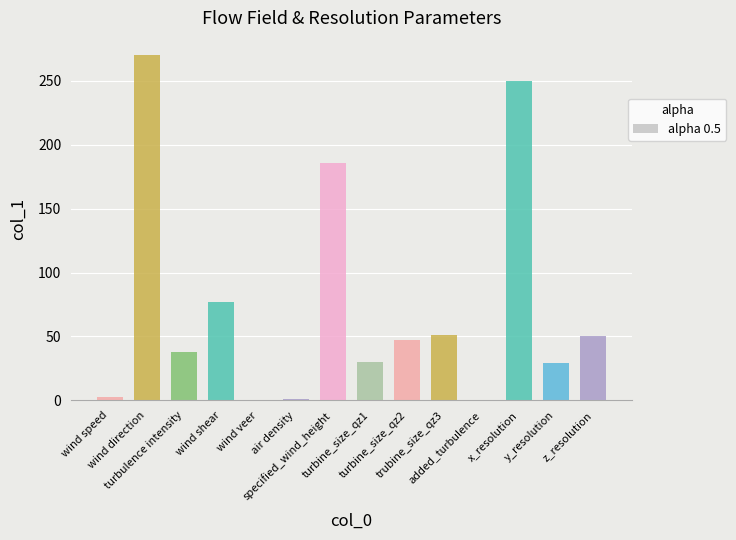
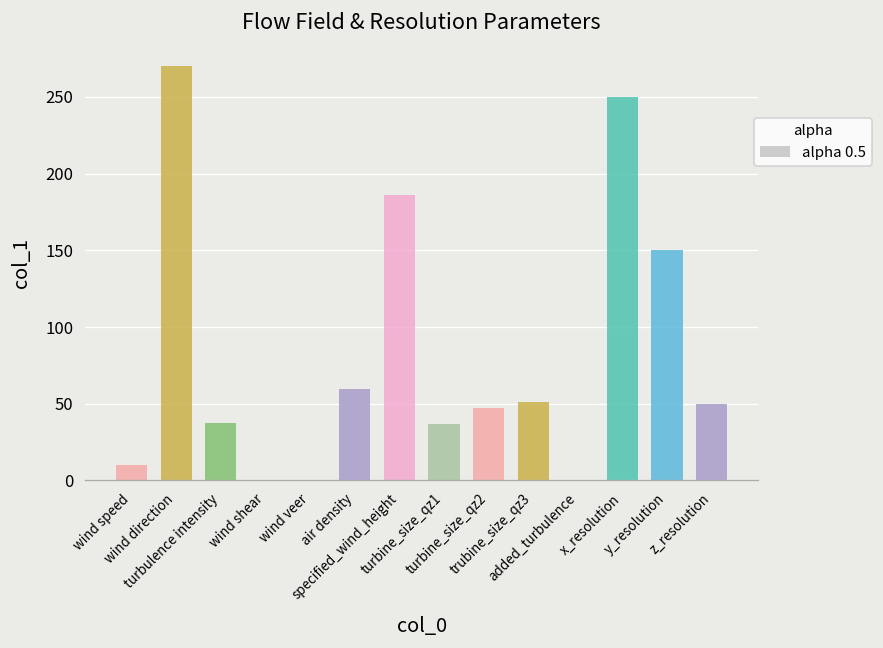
  {
-   "wind speed": 3,
+   "wind speed": 10,
    "wind direction": 270,
    "turbulence intensity": 38,
-   "wind shear": 77,
+   "wind shear": 0,
    "wind veer": 0,
-   "air density": 1,
+   "air density": 59,
    "specified_wind_height": 186,
-   "turbine_size_qz1": 30,
+   "turbine_size_qz1": 37,
    "turbine_size_qz2": 47,
    "trubine_size_qz3": 51,
    "added_turbulence": 0,
    "x_resolution": 250,
-   "y_resolution": 29,
+   "y_resolution": 150,
    "z_resolution": 50
  }
